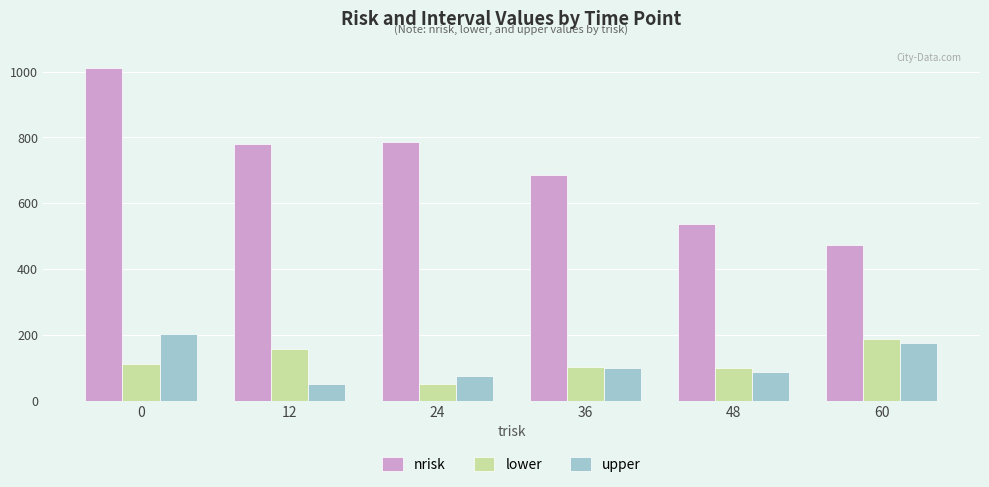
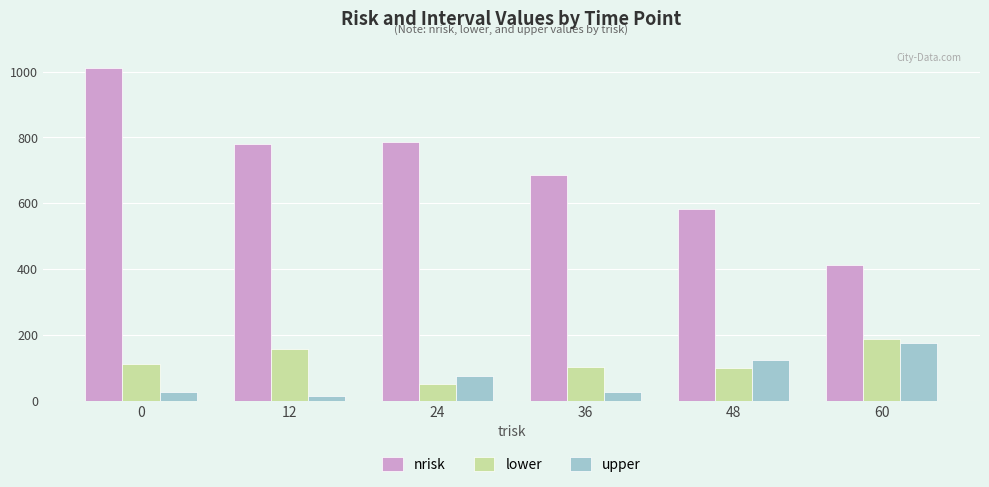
  {
    "nrisk": {
      "0": 1010,
      "12": 780,
      "24": 790,
      "36": 690,
-     "48": 540,
-     "60": 470
+     "48": 580,
+     "60": 410
    },
    "lower": {
      "0": 110,
      "12": 160,
      "24": 50,
      "36": 100,
      "48": 100,
      "60": 190
    },
    "upper": {
-     "0": 200,
-     "12": 50,
+     "0": 30,
+     "12": 20,
      "24": 80,
-     "36": 100,
-     "48": 90,
+     "36": 30,
+     "48": 120,
      "60": 180
    }
  }
